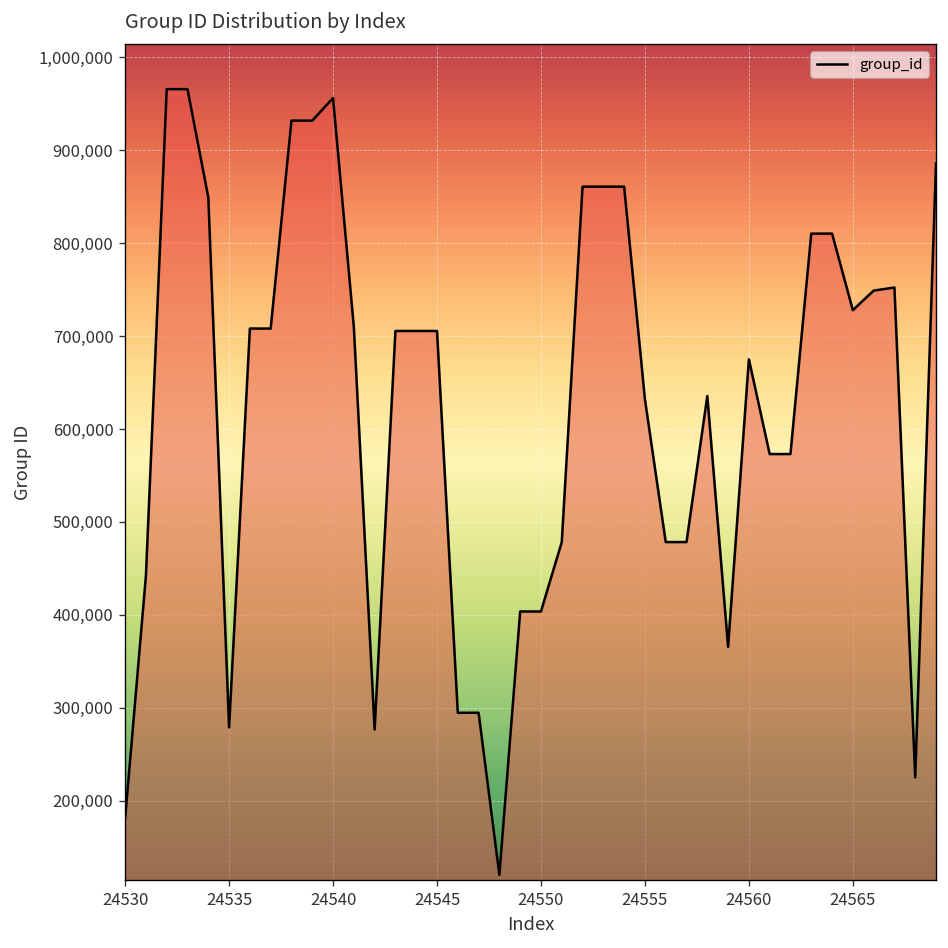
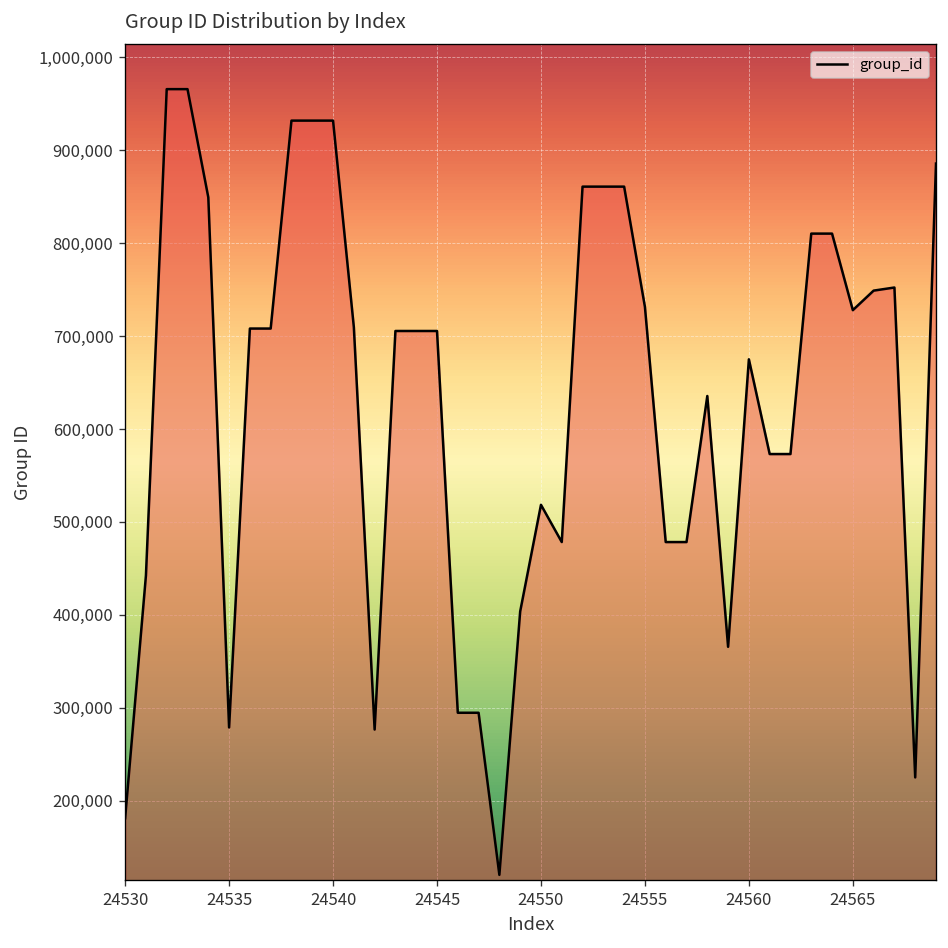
  {
    "24530": "180,000",
    "24535": "280,000",
-   "24540": "960,000",
+   "24540": "930,000",
    "24545": "710,000",
-   "24550": "400,000",
-   "24555": "630,000",
+   "24550": "520,000",
+   "24555": "730,000",
    "24560": "680,000",
    "24565": "730,000"
  }
